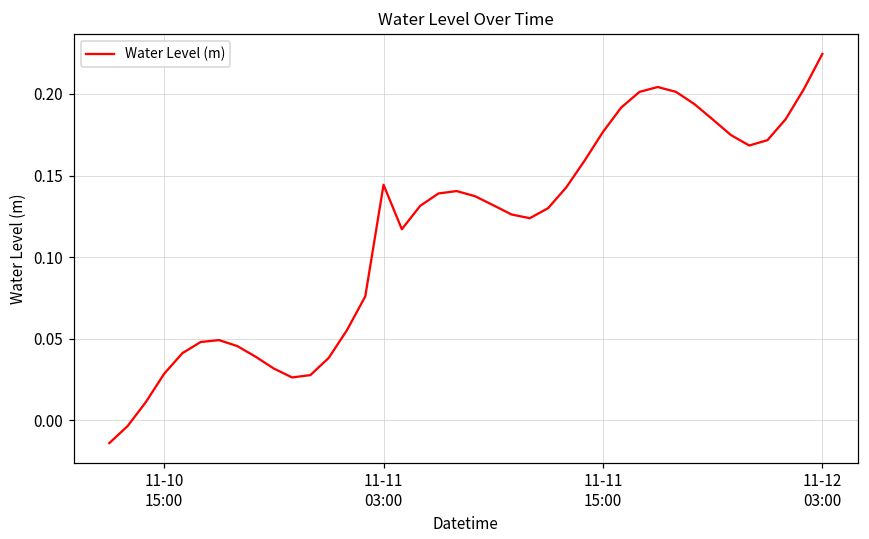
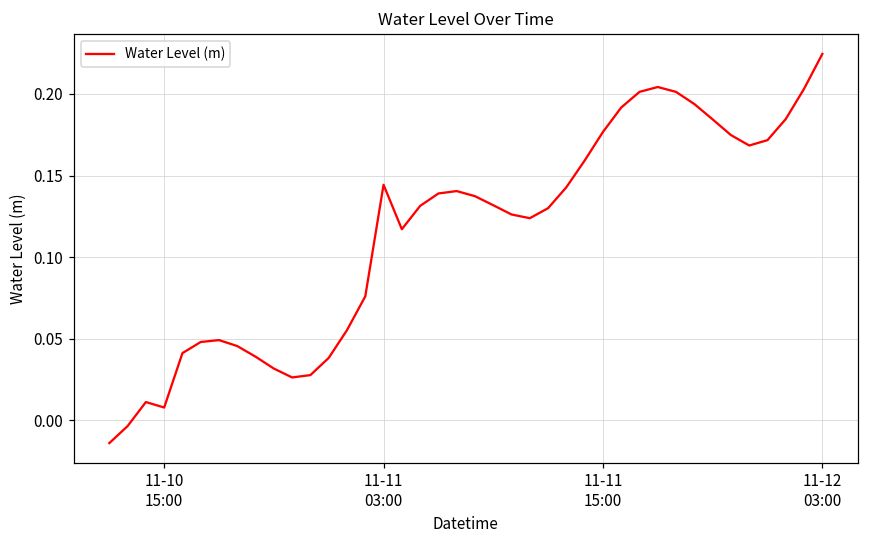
  {
-   "11-10 15:00": 0.028,
+   "11-10 15:00": 0.008,
    "11-11 03:00": 0.144,
    "11-11 15:00": 0.177,
    "11-12 03:00": 0.225
  }
